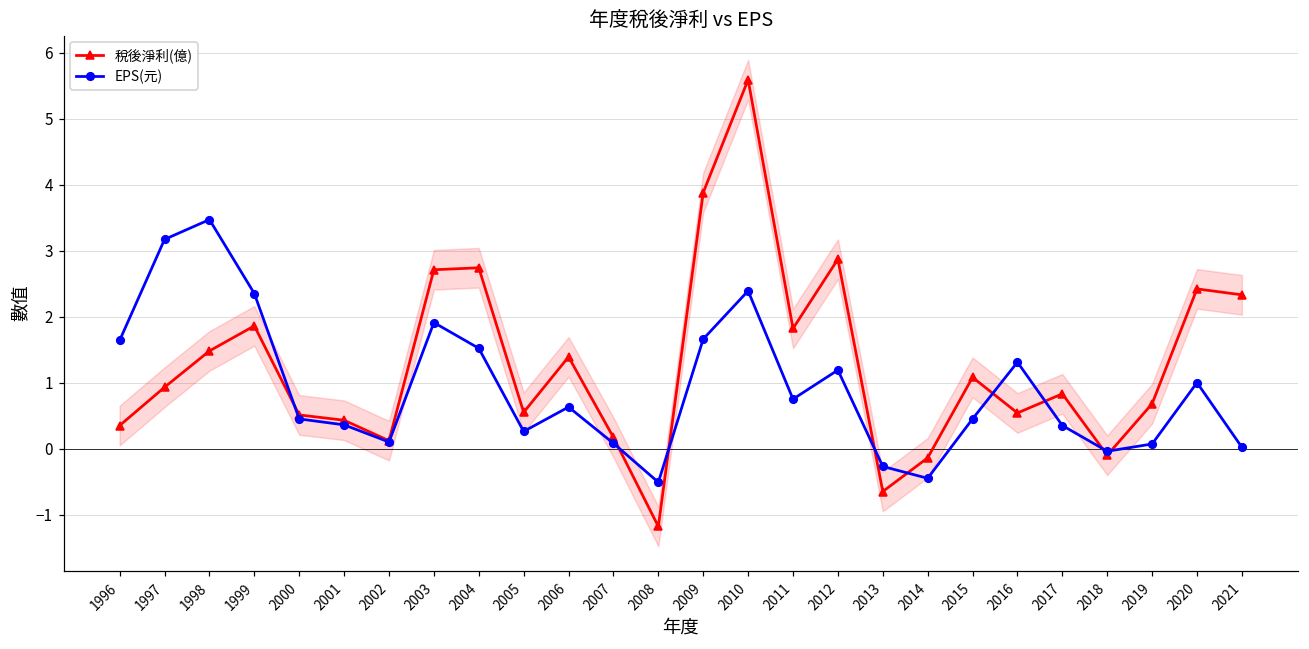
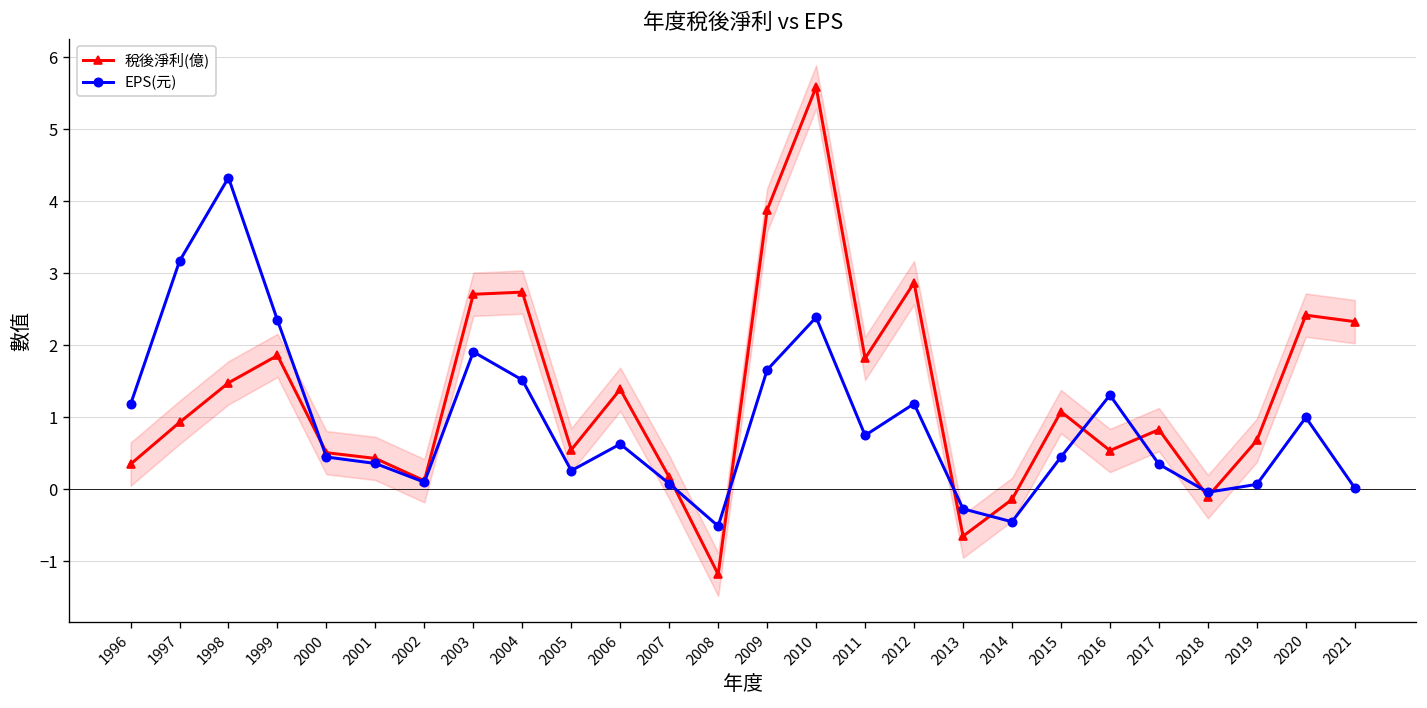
  {
    "EPS(元)": {
-     "1996": 1.6,
+     "1996": 1.2,
      "1997": 3.2,
-     "1998": 3.5,
+     "1998": 4.3,
      "1999": 2.4,
      "2000": 0.5,
      "2001": 0.4,
      "2003": 1.9,
      "2004": 1.5,
      "2005": 0.3,
      "2006": 0.6,
      "2007": 0.1,
      "2008": -0.5,
      "2009": 1.7,
      "2010": 2.4,
      "2011": 0.8,
      "2012": 1.2,
      "2013": -0.3,
      "2014": -0.5,
      "2015": 0.5,
      "2016": 1.3,
      "2017": 0.4,
      "2018": 0.0,
      "2019": 0.1,
      "2020": 1.0,
      "2021": 0.0
    }
  }
